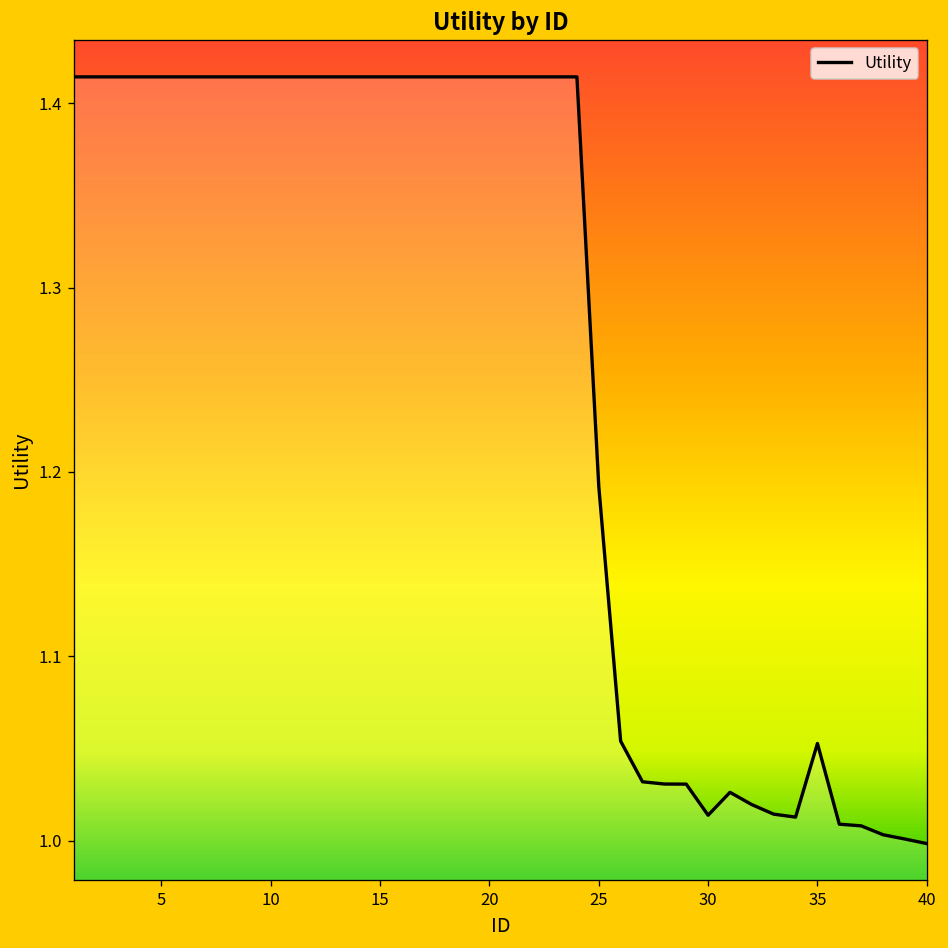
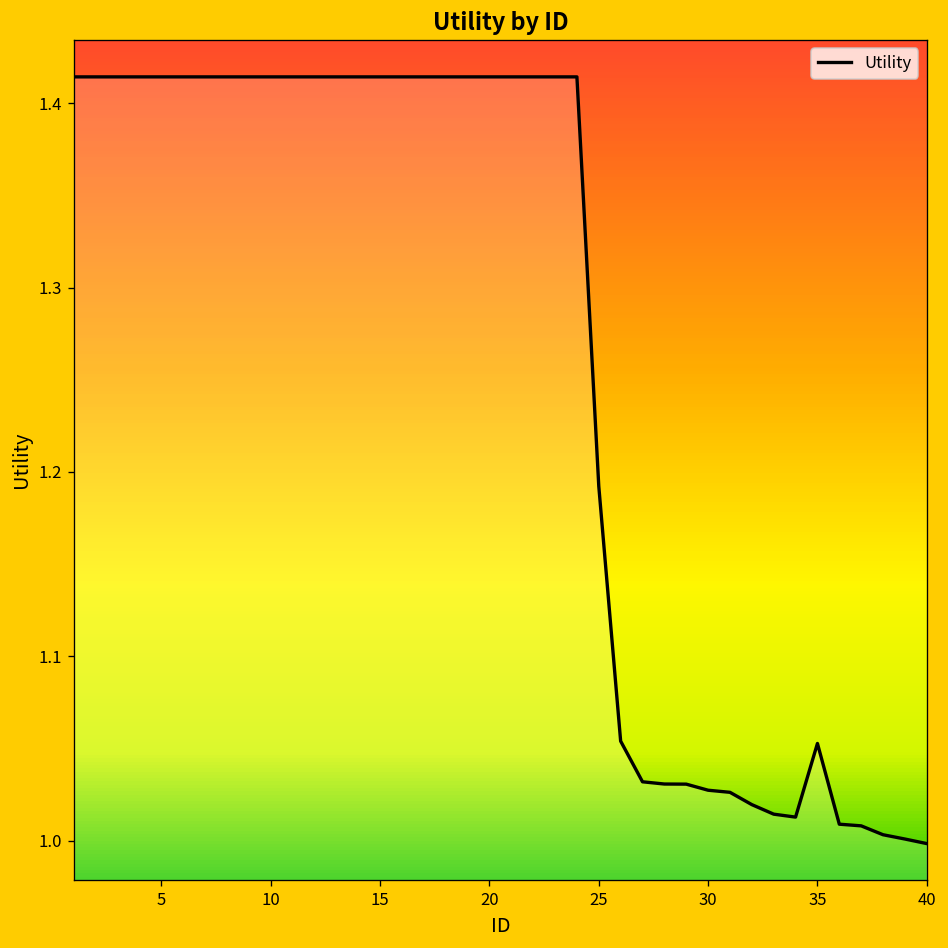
  {
    "5": 1.414,
    "10": 1.414,
    "15": 1.414,
    "20": 1.414,
    "25": 1.192,
-   "30": 1.014,
+   "30": 1.027,
    "35": 1.053,
    "40": 0.998
  }
